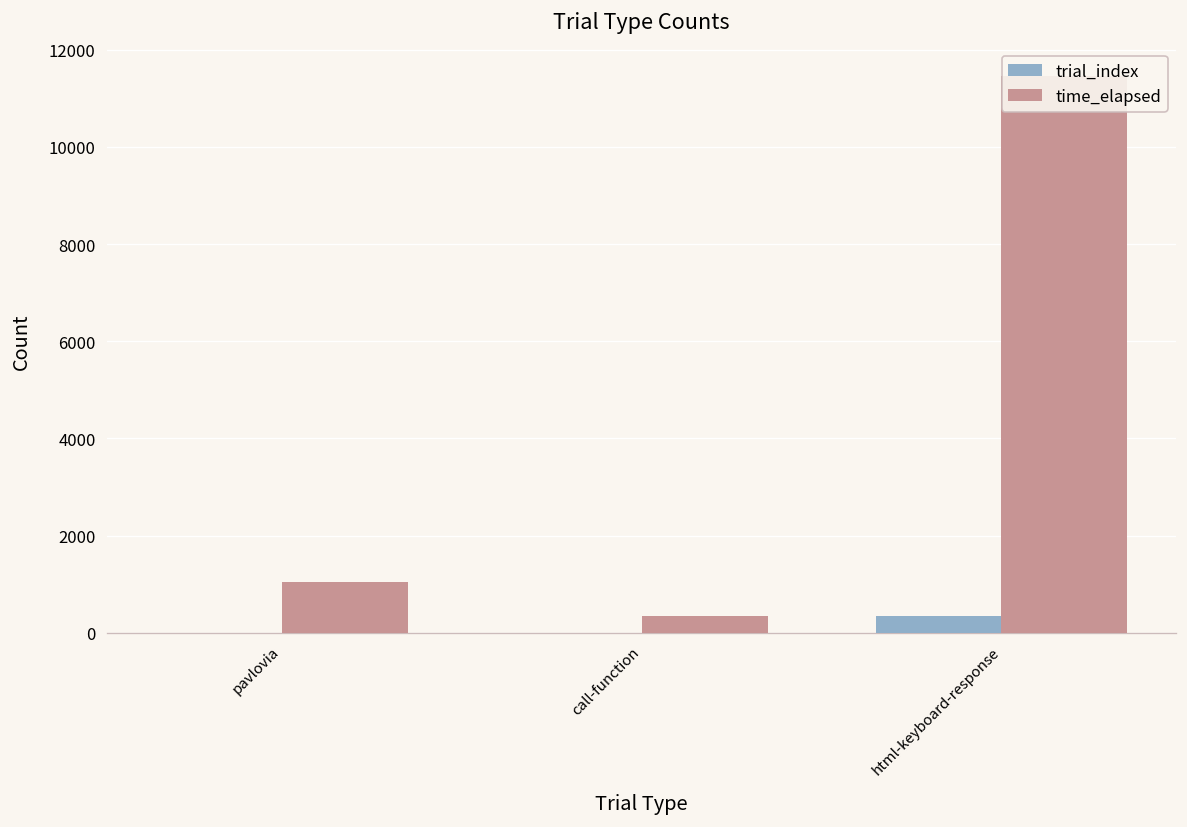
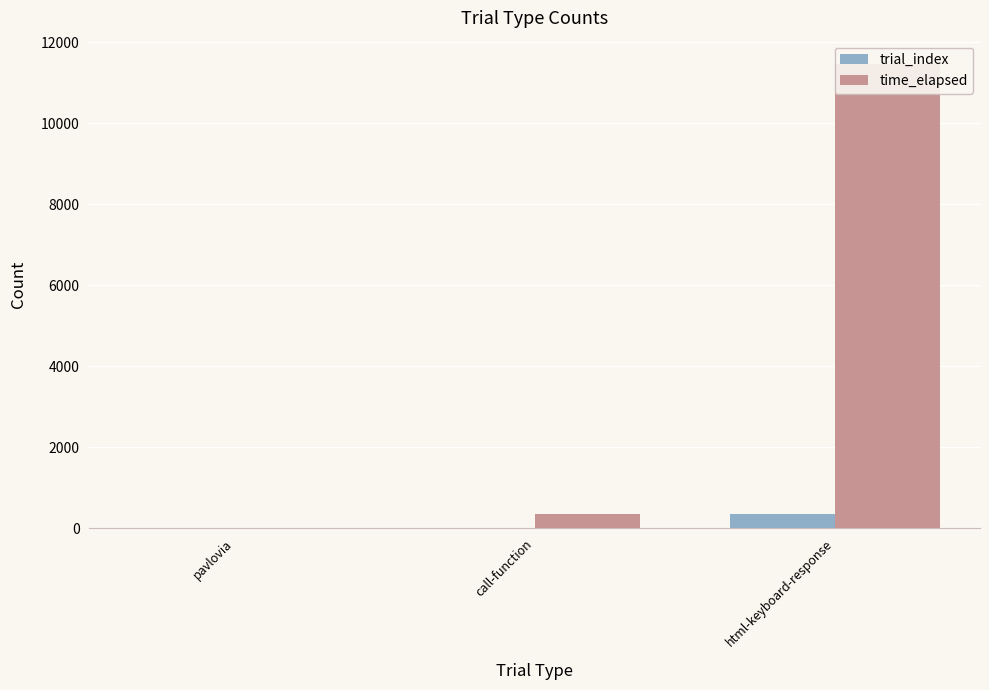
  {
    "trial_index": {
      "pavlovia": 0,
      "html-keyboard-response": 400
    },
    "time_elapsed": {
-     "pavlovia": 1000,
+     "pavlovia": 0,
      "call-function": 400
    }
  }
